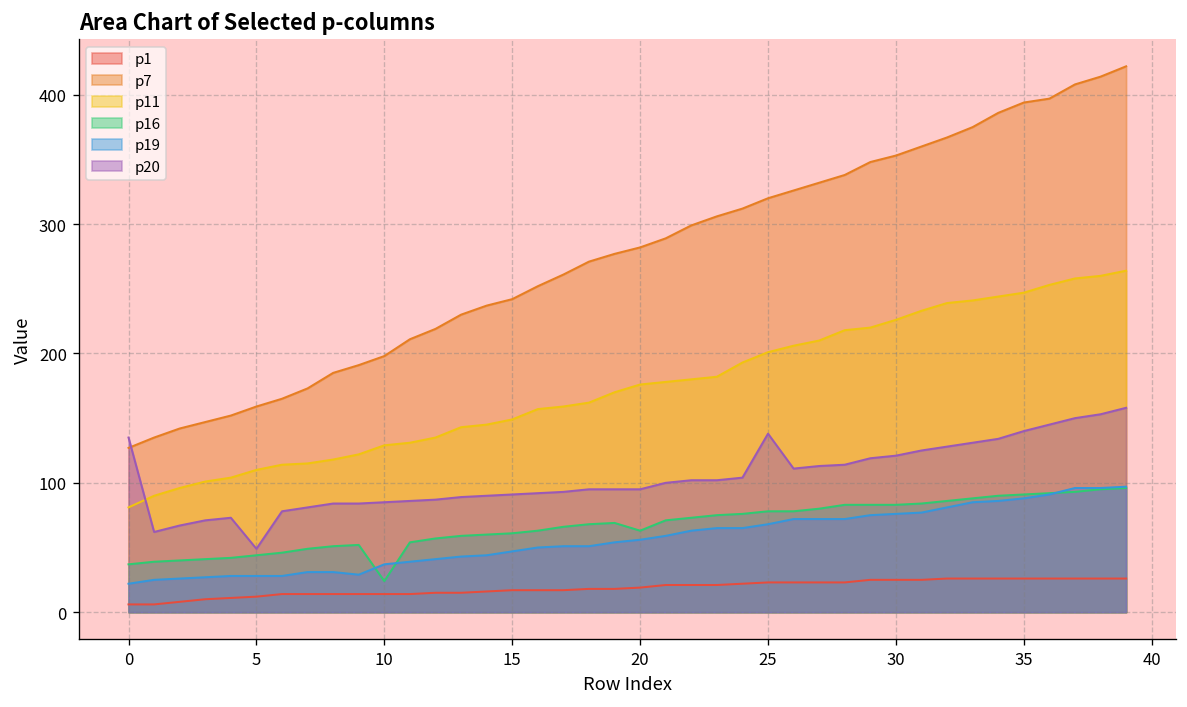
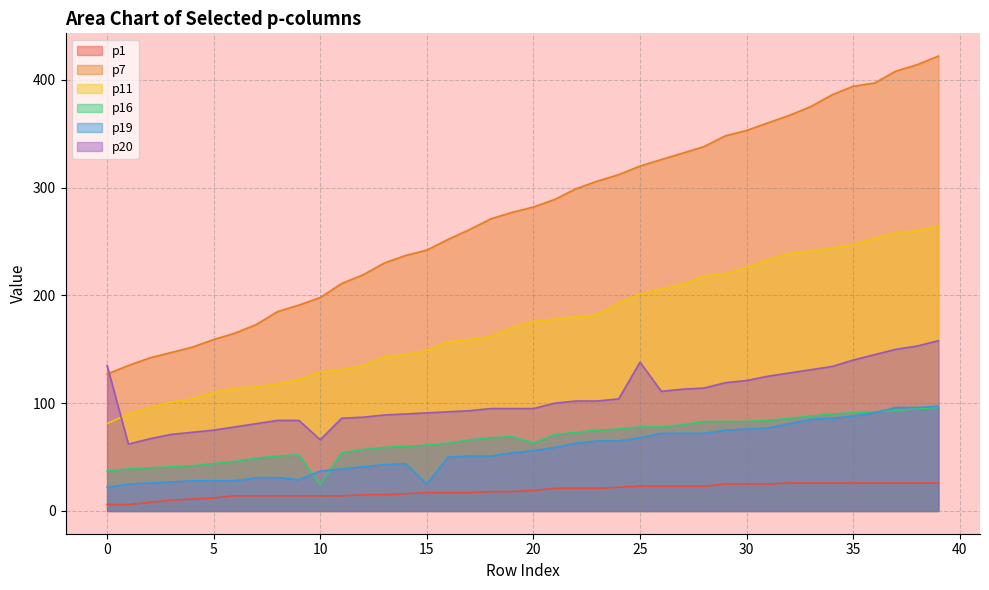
  {
    "p16": {
      "0": 37,
      "5": 44,
      "10": 24,
      "15": 61,
      "20": 63,
      "25": 78,
      "30": 83,
      "35": 91
    },
    "p19": {
      "0": 22,
      "5": 28,
      "10": 37,
-     "15": 47,
+     "15": 25,
      "20": 56,
      "25": 68,
      "30": 76,
      "35": 88
    },
    "p20": {
      "0": 135,
-     "5": 49,
-     "10": 85,
+     "5": 75,
+     "10": 66,
      "15": 91,
      "20": 95,
      "25": 138,
      "30": 121,
      "35": 140
    }
  }
